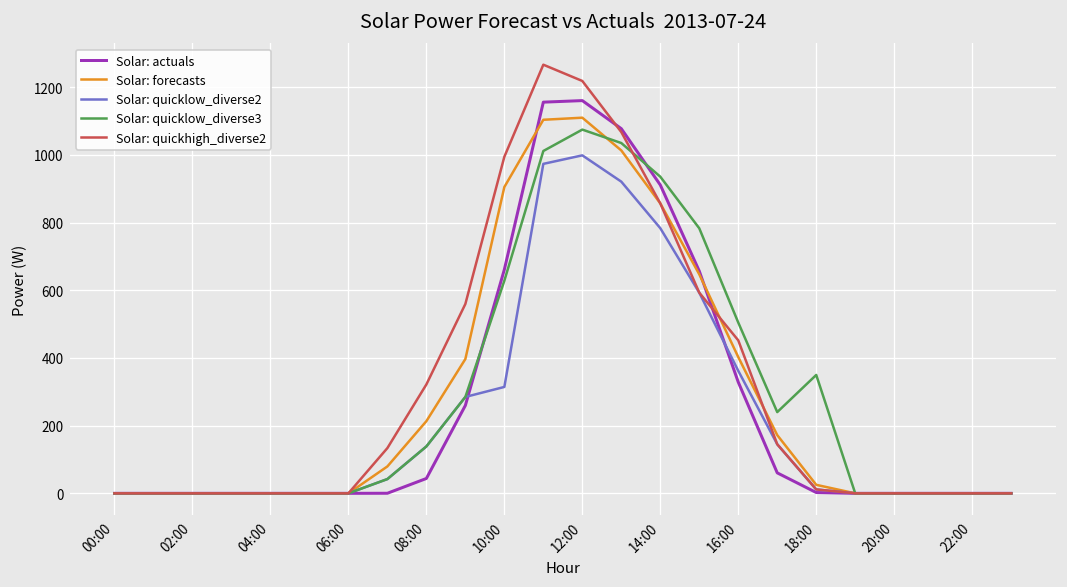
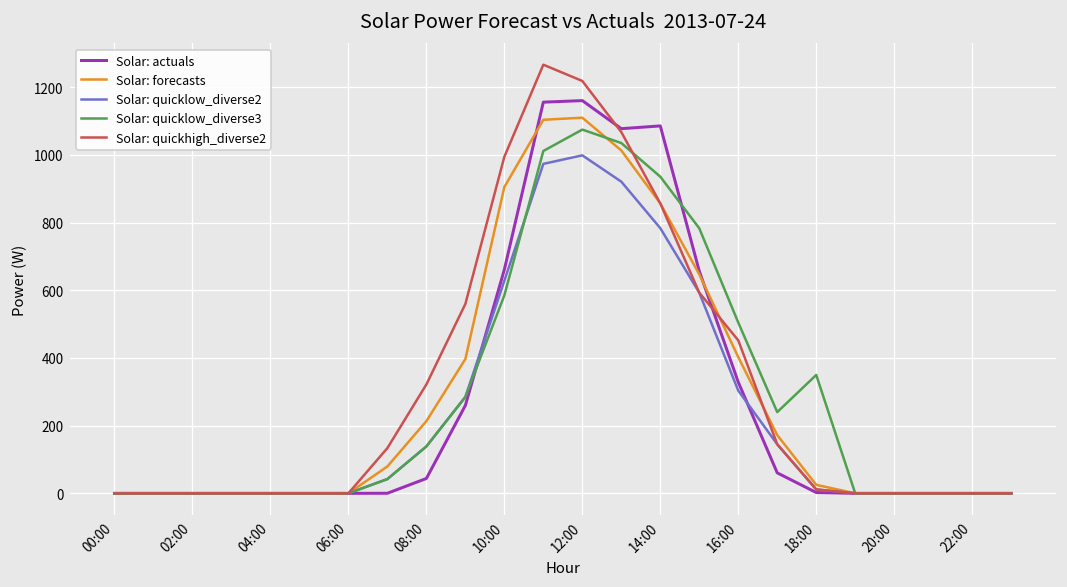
  {
    "Solar: actuals": {
      "08:00": 40,
      "10:00": 660,
      "12:00": 1160,
-     "14:00": 910,
+     "14:00": 1090,
      "16:00": 330,
      "18:00": 0
    },
    "Solar: forecasts": {
      "08:00": 210,
      "10:00": 910,
      "12:00": 1110,
      "16:00": 400,
      "18:00": 30
    },
    "Solar: quicklow_diverse2": {
-     "10:00": 310,
+     "10:00": 630,
      "12:00": 1000,
      "14:00": 780,
-     "16:00": 360
+     "16:00": 300
    },
    "Solar: quicklow_diverse3": {
-     "10:00": 630,
+     "10:00": 590,
      "12:00": 1080,
      "14:00": 940,
      "16:00": 500,
      "18:00": 350
    },
    "Solar: quickhigh_diverse2": {
      "08:00": 320,
      "10:00": 990,
      "12:00": 1220,
      "16:00": 450
    }
  }
